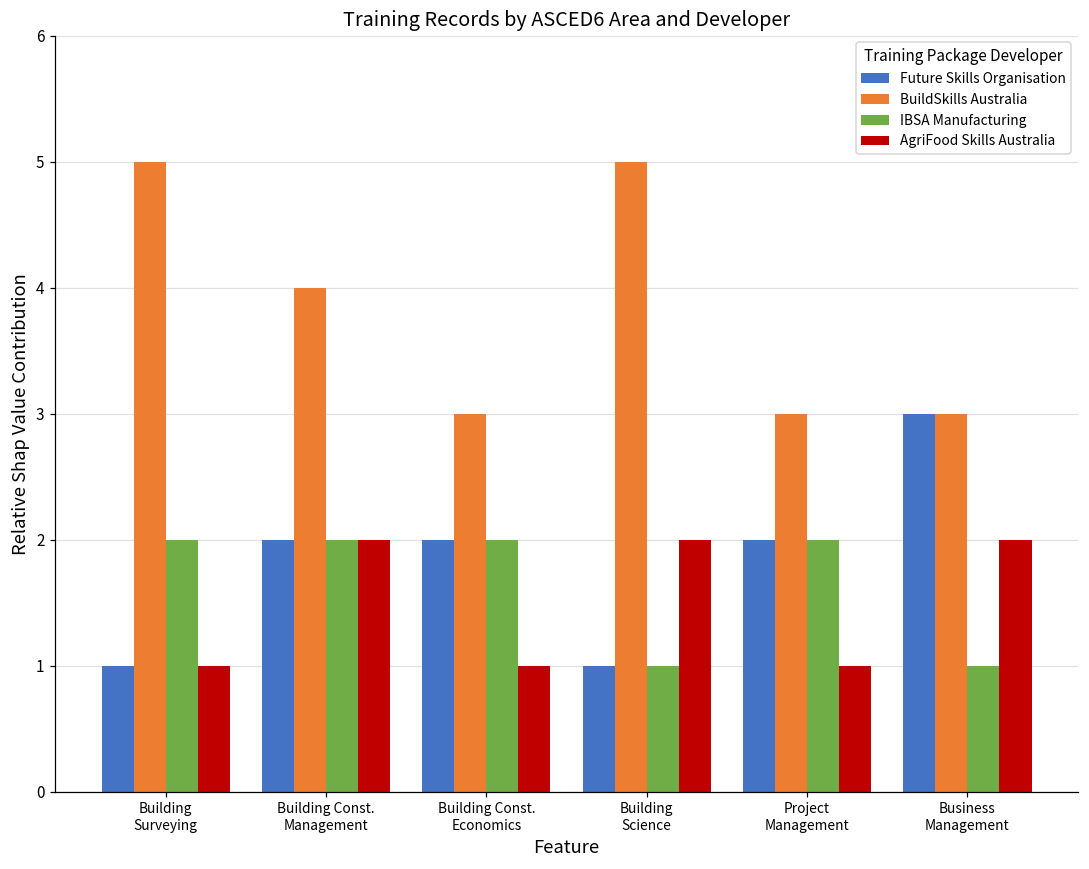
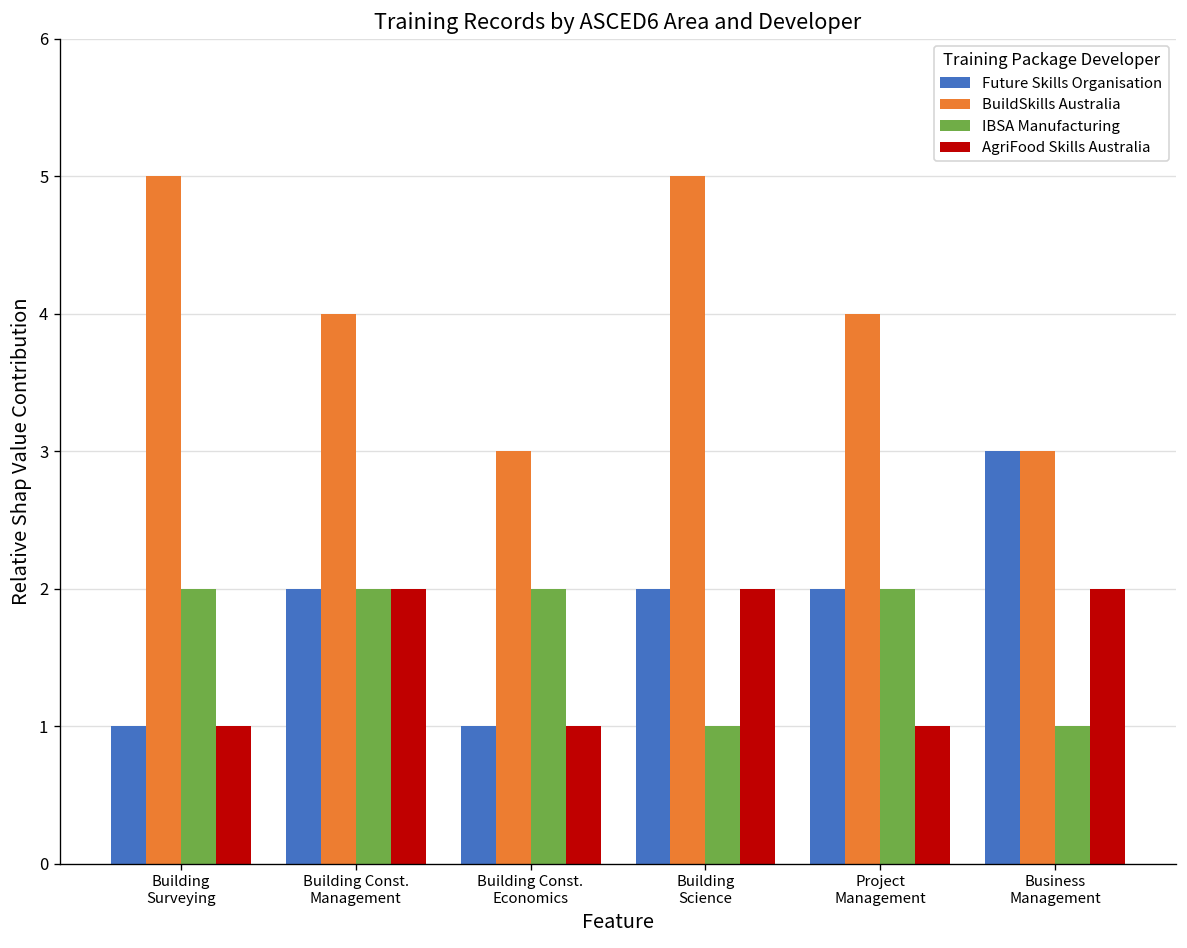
  {
    "Future Skills Organisation": {
      "Building Surveying": 1,
      "Building Const. Management": 2,
-     "Building Const. Economics": 2,
-     "Building Science": 1,
+     "Building Const. Economics": 1,
+     "Building Science": 2,
      "Project Management": 2,
      "Business Management": 3
    },
    "BuildSkills Australia": {
      "Building Surveying": 5,
      "Building Const. Management": 4,
      "Building Const. Economics": 3,
      "Building Science": 5,
-     "Project Management": 3,
+     "Project Management": 4,
      "Business Management": 3
    },
    "IBSA Manufacturing": {
      "Building Surveying": 2,
      "Building Const. Management": 2,
      "Building Const. Economics": 2,
      "Building Science": 1,
      "Project Management": 2,
      "Business Management": 1
    },
    "AgriFood Skills Australia": {
      "Building Surveying": 1,
      "Building Const. Management": 2,
      "Building Const. Economics": 1,
      "Building Science": 2,
      "Project Management": 1,
      "Business Management": 2
    }
  }
